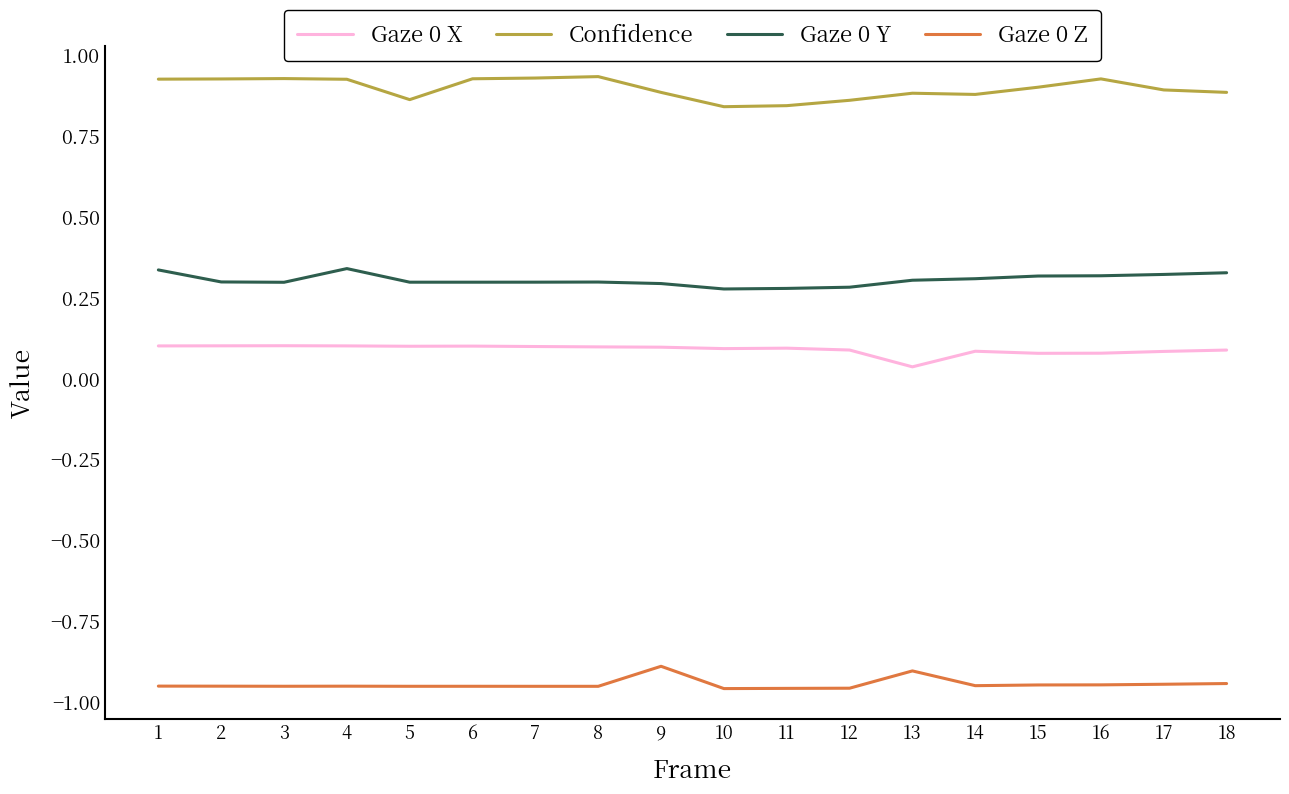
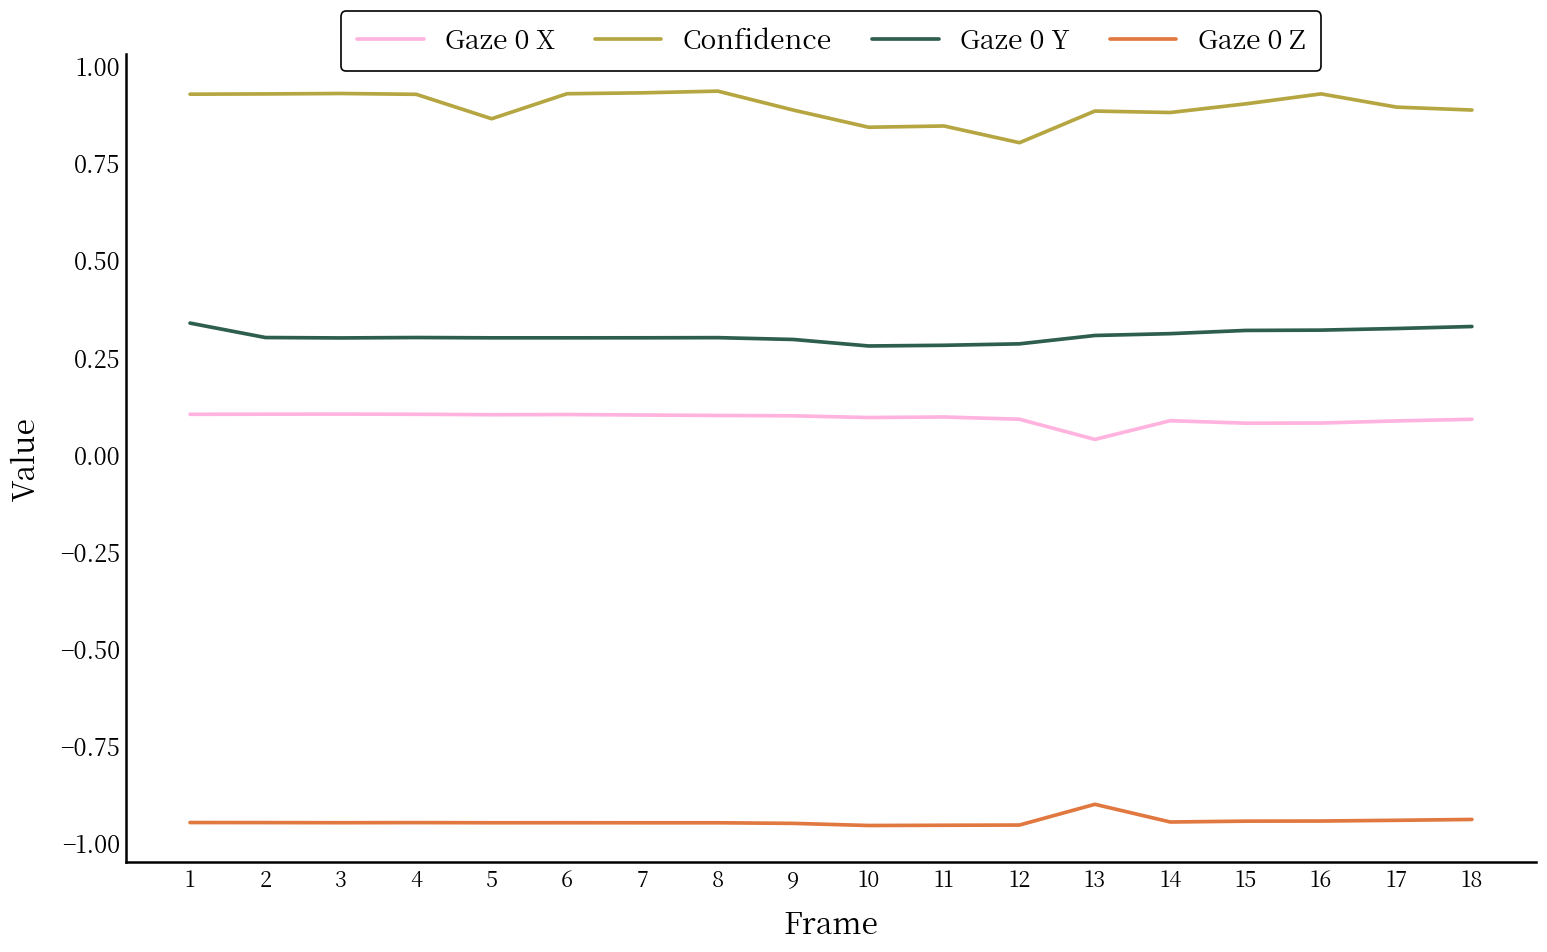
  {
    "Gaze 0 X": {
      "1": 0.10,
      "2": 0.10,
      "3": 0.10,
      "4": 0.10,
      "5": 0.10,
      "6": 0.10,
      "7": 0.10,
      "8": 0.10,
      "9": 0.10,
      "10": 0.09,
      "11": 0.10,
      "12": 0.09,
      "13": 0.04,
      "14": 0.09,
      "15": 0.08,
      "16": 0.08,
      "17": 0.08,
      "18": 0.09
    },
    "Confidence": {
      "1": 0.93,
      "2": 0.93,
      "3": 0.93,
      "4": 0.93,
      "5": 0.86,
      "6": 0.93,
      "7": 0.93,
      "8": 0.93,
      "9": 0.88,
      "10": 0.84,
      "11": 0.84,
-     "12": 0.86,
+     "12": 0.80,
      "13": 0.88,
      "14": 0.88,
      "15": 0.90,
      "16": 0.93,
      "17": 0.89,
      "18": 0.88
    },
    "Gaze 0 Y": {
      "1": 0.34,
      "2": 0.30,
      "3": 0.30,
-     "4": 0.34,
+     "4": 0.30,
      "5": 0.30,
      "6": 0.30,
      "7": 0.30,
      "8": 0.30,
      "9": 0.29,
      "10": 0.28,
      "11": 0.28,
      "12": 0.28,
      "13": 0.30,
      "14": 0.31,
      "15": 0.32,
      "16": 0.32,
      "17": 0.32,
      "18": 0.33
    },
    "Gaze 0 Z": {
      "1": -0.95,
      "2": -0.95,
      "3": -0.95,
      "4": -0.95,
      "5": -0.95,
      "6": -0.95,
      "7": -0.95,
      "8": -0.95,
-     "9": -0.89,
+     "9": -0.95,
      "10": -0.96,
      "11": -0.96,
      "12": -0.95,
      "13": -0.90,
      "14": -0.95,
      "15": -0.94,
      "16": -0.94,
      "17": -0.94,
      "18": -0.94
    }
  }
